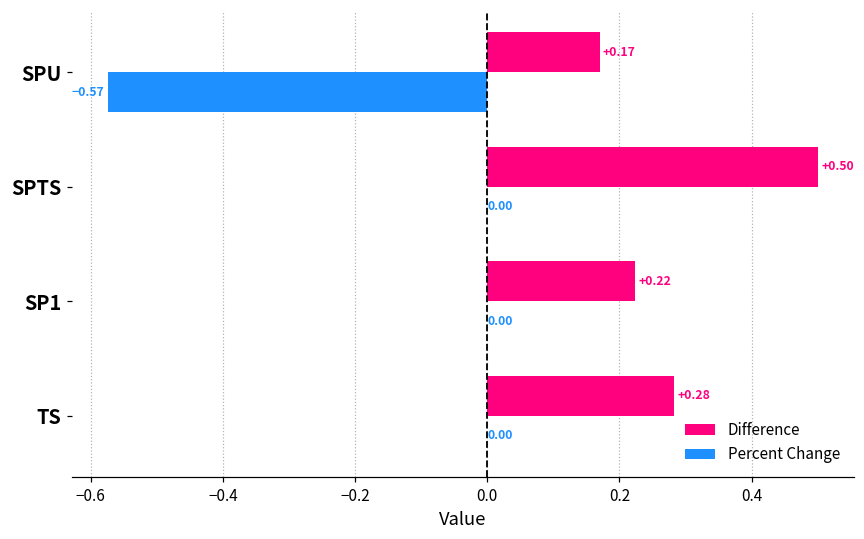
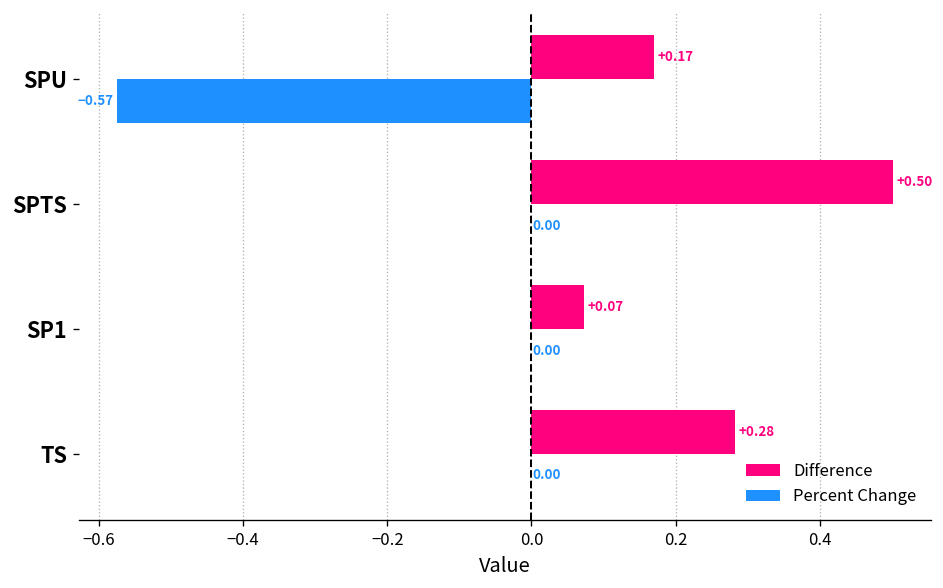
  {
    "Difference": {
      "SPU": "+0.17",
      "SPTS": "+0.50",
-     "SP1": "+0.22",
+     "SP1": "+0.07",
      "TS": "+0.28"
    },
    "Percent Change": {
      "SPU": "-0.57",
      "SPTS": "0.00",
      "SP1": "0.00",
      "TS": "0.00"
    }
  }
